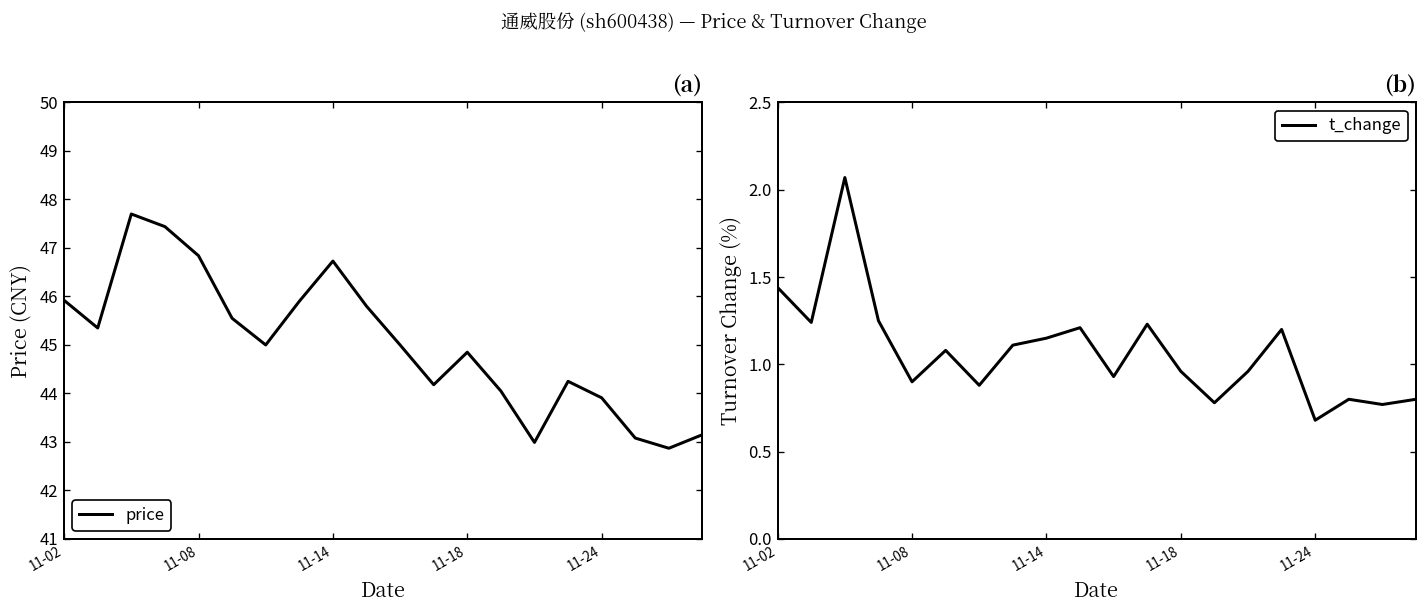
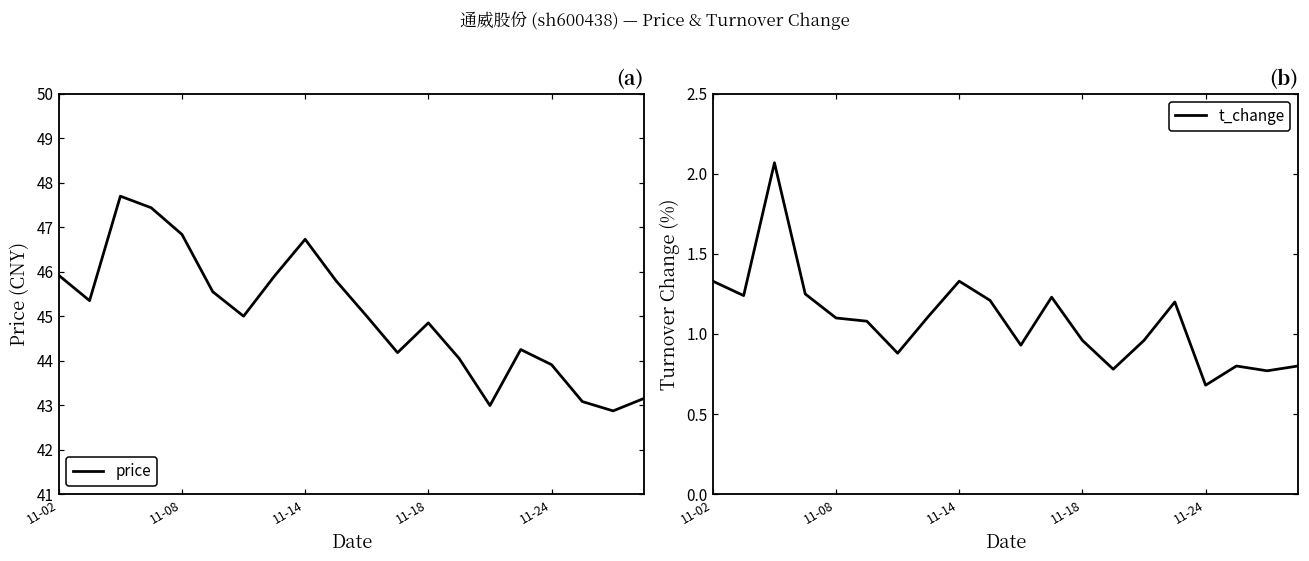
  {
    "(a)": {
      "11-02": 45.9,
      "11-08": 46.8,
      "11-14": 46.7,
      "11-18": 44.9,
      "11-24": 43.9
    },
    "(b)": {
-     "11-02": 1.44,
-     "11-08": 0.9,
-     "11-14": 1.15,
+     "11-02": 1.33,
+     "11-08": 1.1,
+     "11-14": 1.33,
      "11-18": 0.96,
      "11-24": 0.68
    }
  }
